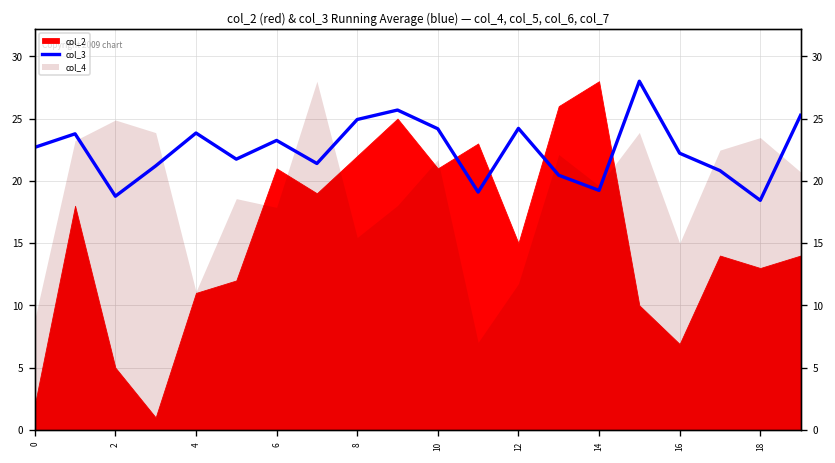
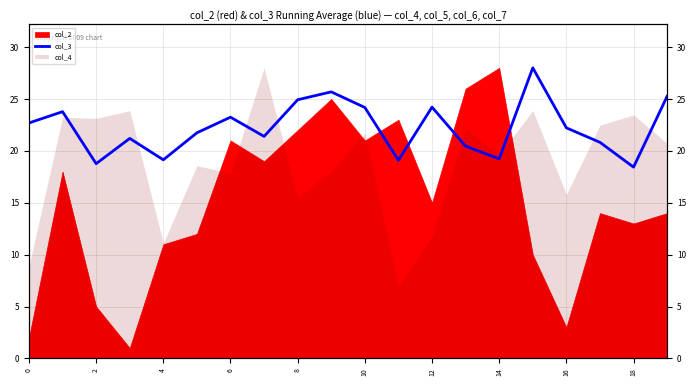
  {
    "col_3": {
      "0": 22.7,
      "2": 18.8,
-     "4": 23.8,
+     "4": 19.1,
      "6": 23.2,
      "8": 24.9,
      "10": 24.2,
      "12": 24.2,
      "14": 19.2,
      "16": 22.2,
      "18": 18.4
    },
    "col_2": {
      "0": 2.0,
      "2": 5.0,
      "6": 21.0,
      "8": 22.0,
      "10": 21.0,
      "12": 15.0,
      "14": 28.0,
-     "16": 6.9,
+     "16": 3.0,
      "18": 13.0
    },
    "col_4": {
      "0": 8.9,
-     "2": 24.9,
+     "2": 23.1,
      "6": 17.9,
      "8": 15.4,
      "10": 21.7,
      "12": 11.7,
      "14": 19.6,
-     "16": 15.0,
+     "16": 15.8,
      "18": 23.5
    }
  }
